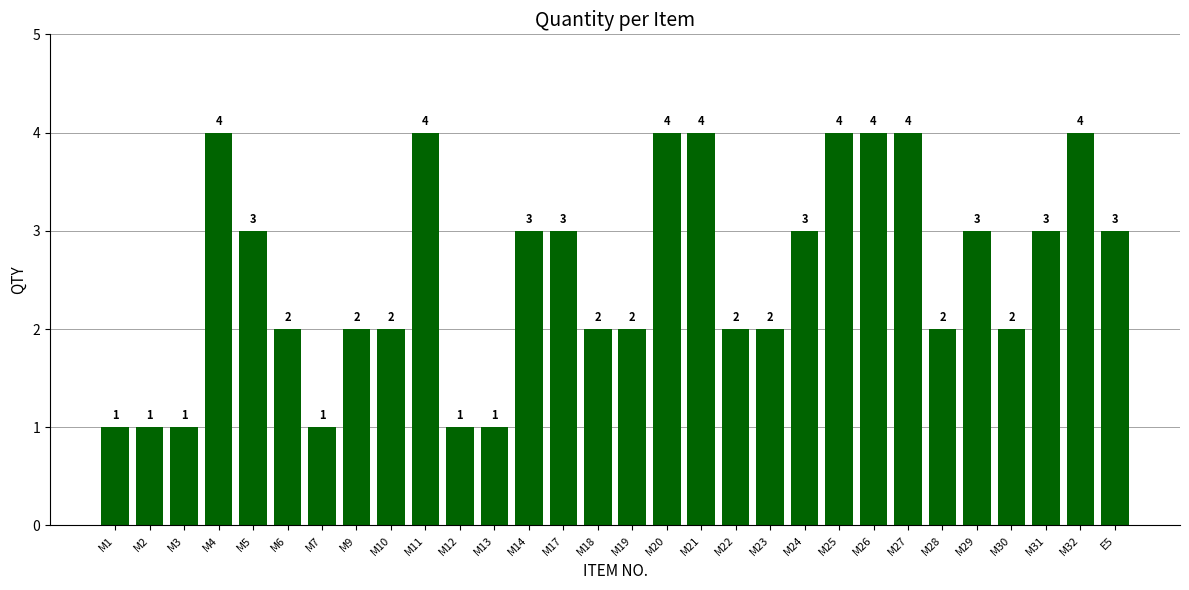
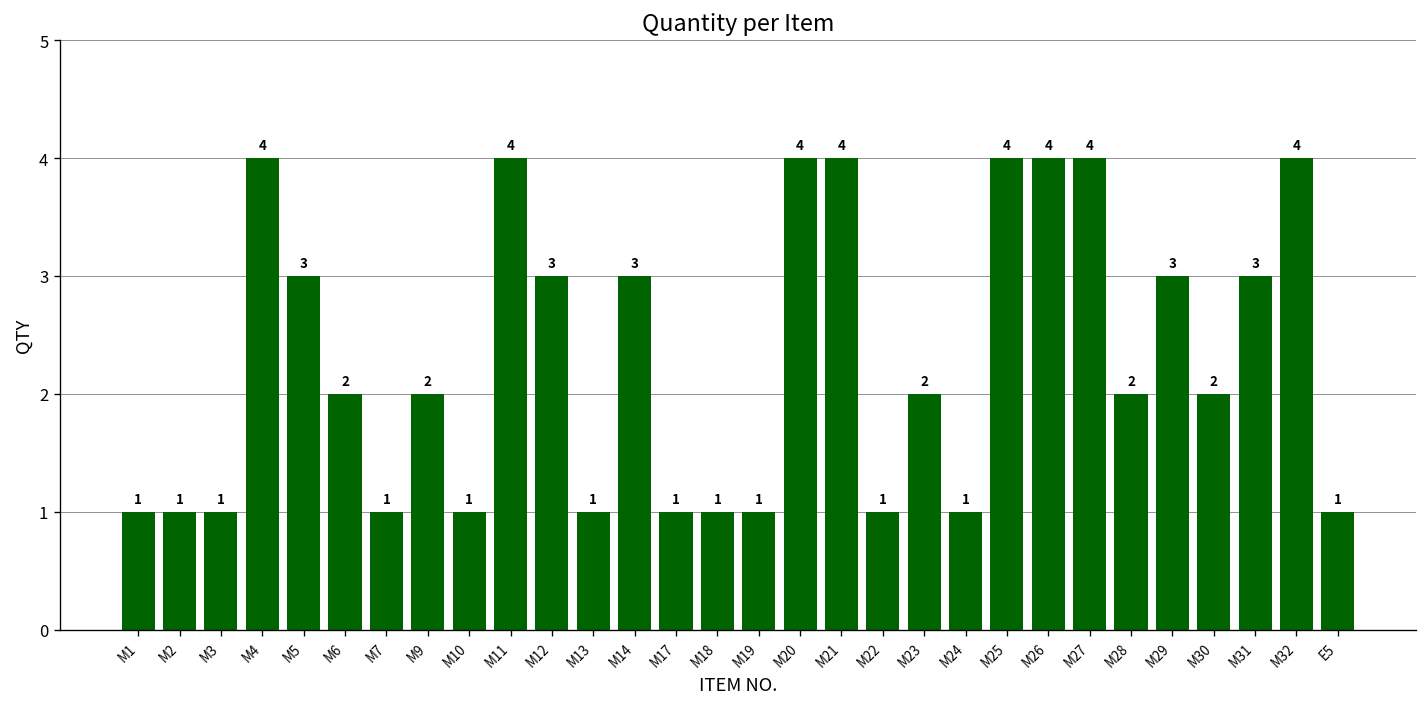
  {
    "M1": 1,
    "M2": 1,
    "M3": 1,
    "M4": 4,
    "M5": 3,
    "M6": 2,
    "M7": 1,
    "M9": 2,
-   "M10": 2,
+   "M10": 1,
    "M11": 4,
-   "M12": 1,
+   "M12": 3,
    "M13": 1,
    "M14": 3,
-   "M17": 3,
-   "M18": 2,
-   "M19": 2,
+   "M17": 1,
+   "M18": 1,
+   "M19": 1,
    "M20": 4,
    "M21": 4,
-   "M22": 2,
+   "M22": 1,
    "M23": 2,
-   "M24": 3,
+   "M24": 1,
    "M25": 4,
    "M26": 4,
    "M27": 4,
    "M28": 2,
    "M29": 3,
    "M30": 2,
    "M31": 3,
    "M32": 4,
-   "E5": 3
+   "E5": 1
  }
